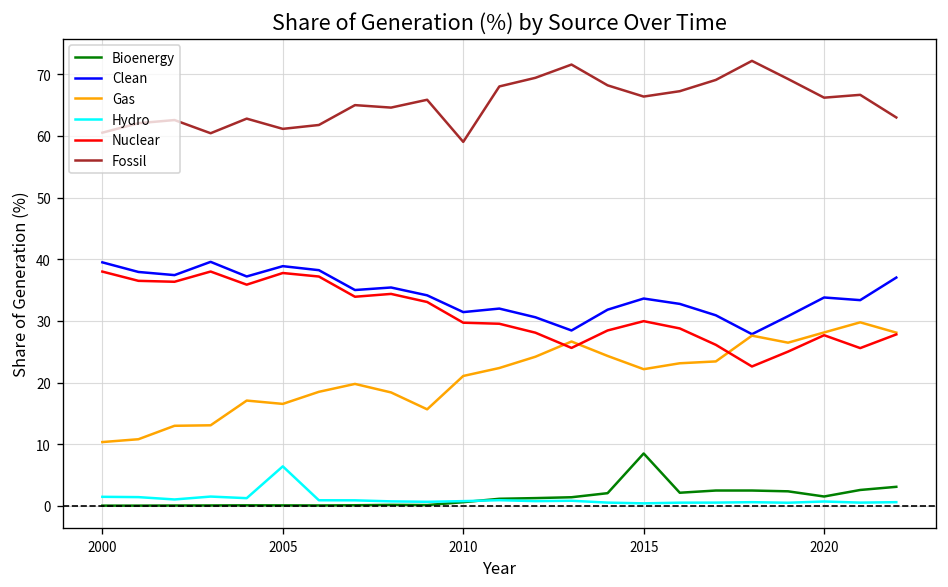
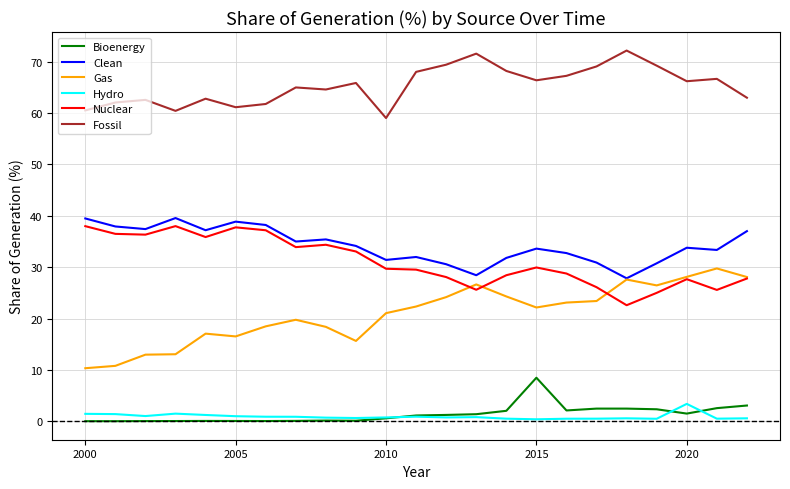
  {
    "Bioenergy": {
      "2000": 0,
      "2005": 0,
      "2015": 8,
      "2020": 2
    },
    "Clean": {
      "2000": 39,
      "2005": 39,
      "2010": 31,
      "2015": 34,
      "2020": 34
    },
    "Gas": {
      "2000": 10,
      "2005": 17,
      "2010": 21,
      "2015": 22
    },
    "Hydro": {
      "2000": 1,
-     "2005": 6,
+     "2005": 1,
      "2015": 0,
-     "2020": 1
+     "2020": 3
    },
    "Nuclear": {
      "2000": 38,
      "2005": 38,
      "2010": 30,
      "2015": 30
    },
    "Fossil": {
      "2005": 61,
      "2010": 59,
      "2015": 66,
      "2020": 66
    }
  }
